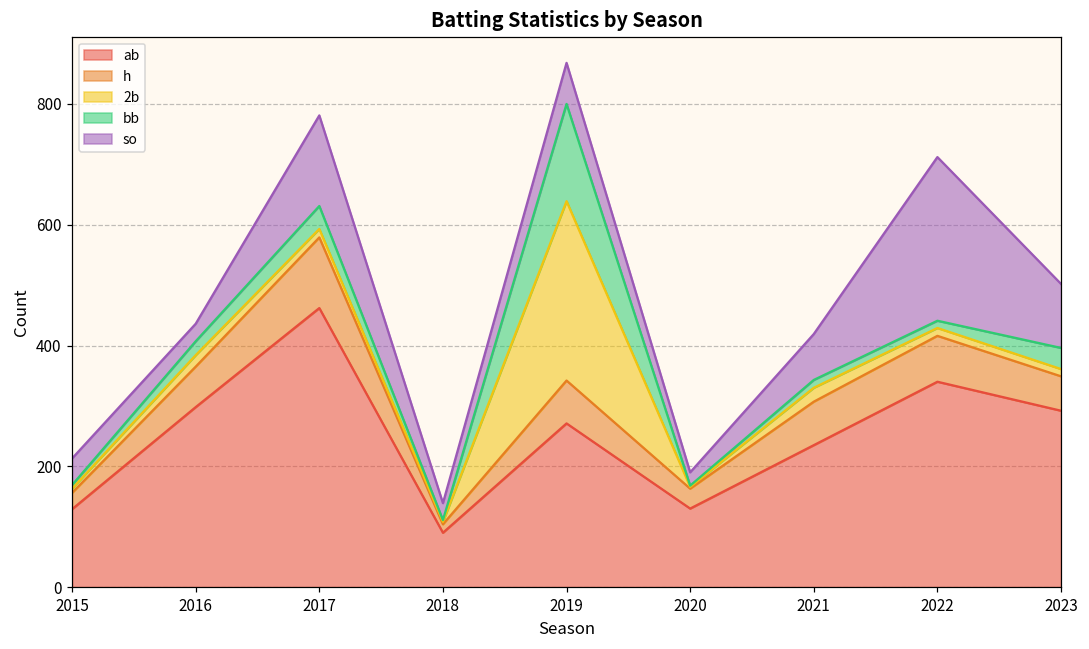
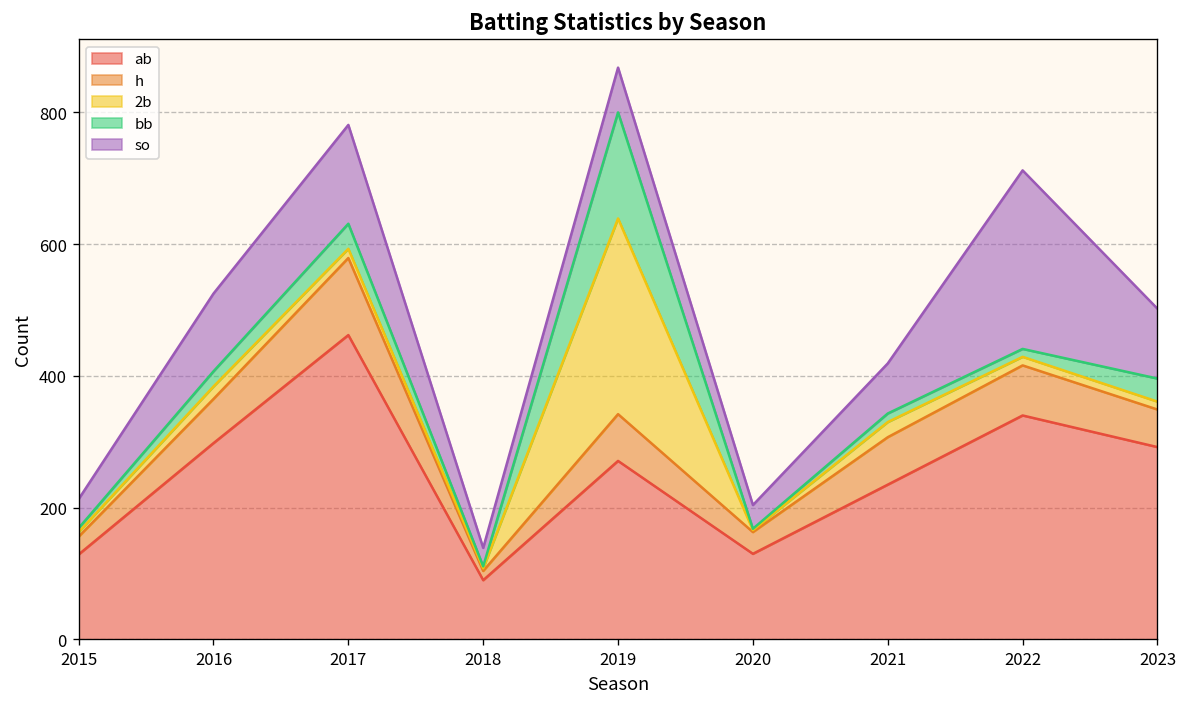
  {
    "2b": {
      "2015": 10,
      "2016": 20,
      "2017": 10,
      "2019": 300,
      "2021": 20,
      "2022": 10,
      "2023": 10
    },
    "bb": {
      "2015": 10,
      "2016": 20,
      "2017": 40,
      "2019": 160,
      "2021": 10,
      "2022": 10,
      "2023": 40
    },
    "so": {
      "2015": 40,
-     "2016": 30,
+     "2016": 120,
      "2017": 150,
      "2018": 30,
      "2019": 70,
-     "2020": 20,
+     "2020": 40,
      "2021": 80,
      "2022": 270,
      "2023": 110
    }
  }
